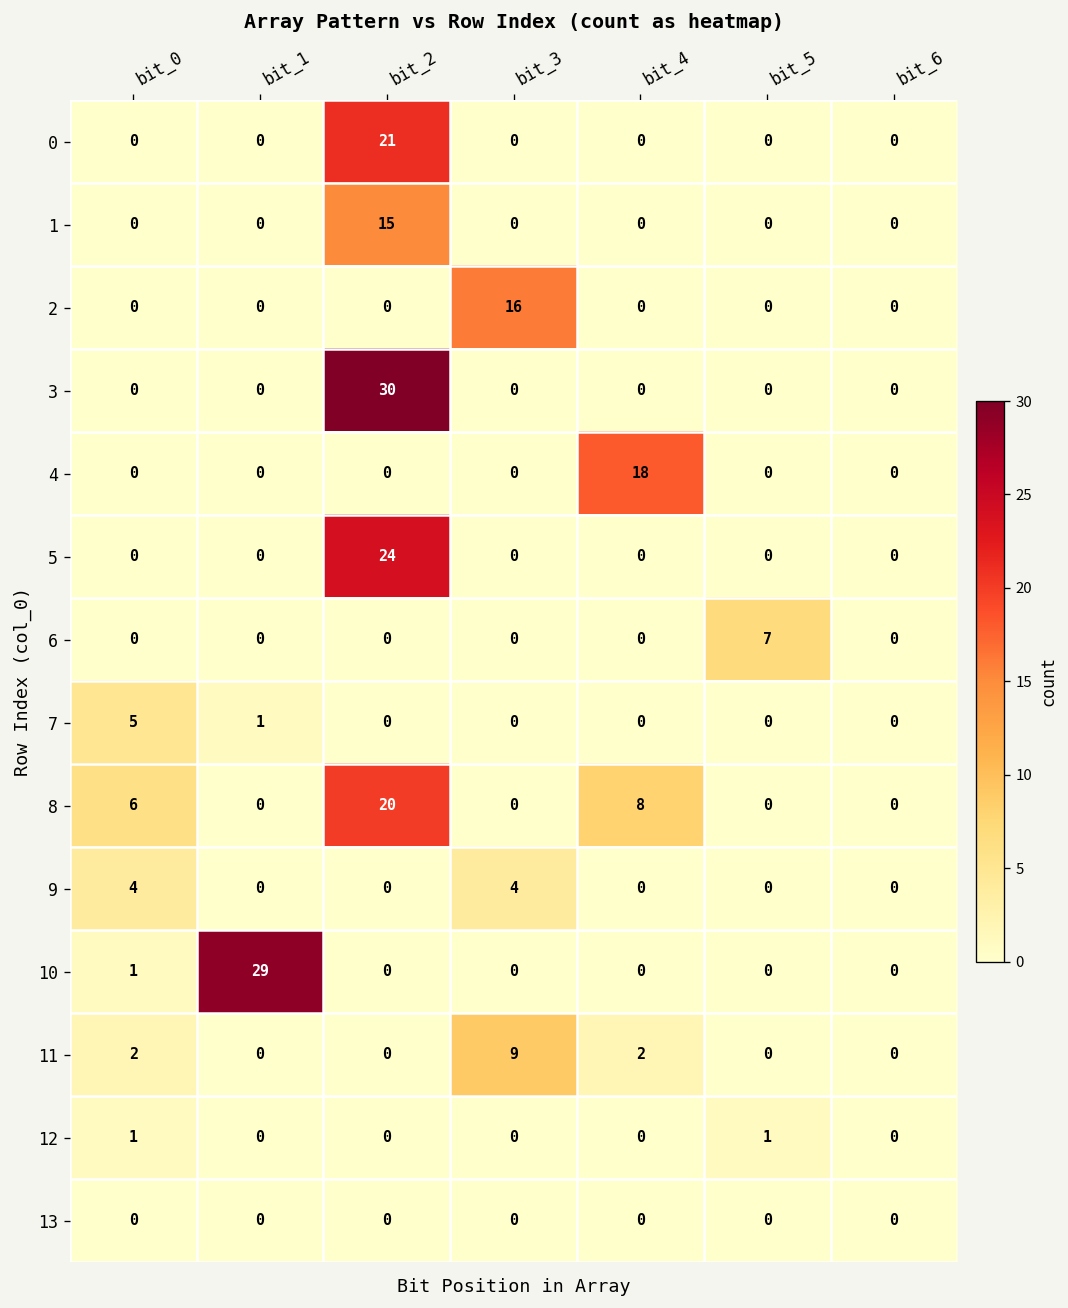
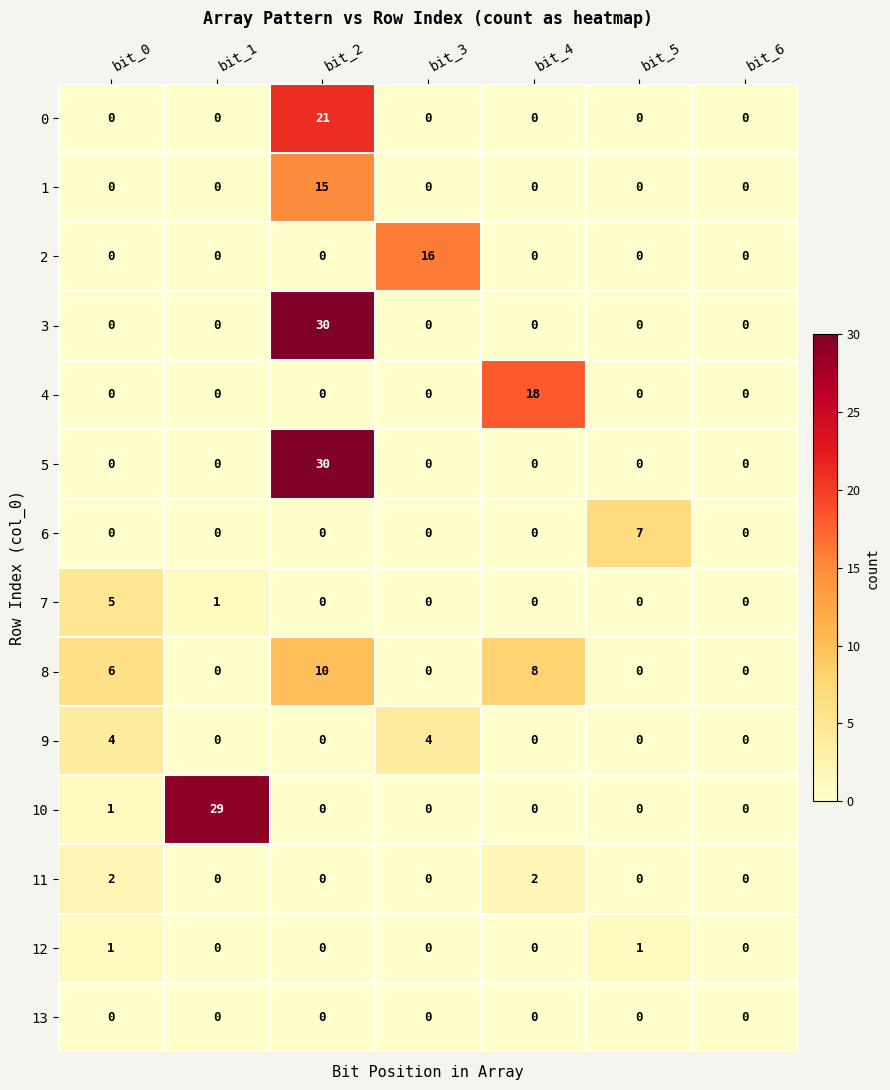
  {
    "0": {
      "bit_0": 0,
      "bit_1": 0,
      "bit_2": 21,
      "bit_3": 0,
      "bit_4": 0,
      "bit_5": 0,
      "bit_6": 0
    },
    "1": {
      "bit_0": 0,
      "bit_1": 0,
      "bit_2": 15,
      "bit_3": 0,
      "bit_4": 0,
      "bit_5": 0,
      "bit_6": 0
    },
    "2": {
      "bit_0": 0,
      "bit_1": 0,
      "bit_2": 0,
      "bit_3": 16,
      "bit_4": 0,
      "bit_5": 0,
      "bit_6": 0
    },
    "3": {
      "bit_0": 0,
      "bit_1": 0,
      "bit_2": 30,
      "bit_3": 0,
      "bit_4": 0,
      "bit_5": 0,
      "bit_6": 0
    },
    "4": {
      "bit_0": 0,
      "bit_1": 0,
      "bit_2": 0,
      "bit_3": 0,
      "bit_4": 18,
      "bit_5": 0,
      "bit_6": 0
    },
    "5": {
      "bit_0": 0,
      "bit_1": 0,
-     "bit_2": 24,
+     "bit_2": 30,
      "bit_3": 0,
      "bit_4": 0,
      "bit_5": 0,
      "bit_6": 0
    },
    "6": {
      "bit_0": 0,
      "bit_1": 0,
      "bit_2": 0,
      "bit_3": 0,
      "bit_4": 0,
      "bit_5": 7,
      "bit_6": 0
    },
    "7": {
      "bit_0": 5,
      "bit_1": 1,
      "bit_2": 0,
      "bit_3": 0,
      "bit_4": 0,
      "bit_5": 0,
      "bit_6": 0
    },
    "8": {
      "bit_0": 6,
      "bit_1": 0,
-     "bit_2": 20,
+     "bit_2": 10,
      "bit_3": 0,
      "bit_4": 8,
      "bit_5": 0,
      "bit_6": 0
    },
    "9": {
      "bit_0": 4,
      "bit_1": 0,
      "bit_2": 0,
      "bit_3": 4,
      "bit_4": 0,
      "bit_5": 0,
      "bit_6": 0
    },
    "10": {
      "bit_0": 1,
      "bit_1": 29,
      "bit_2": 0,
      "bit_3": 0,
      "bit_4": 0,
      "bit_5": 0,
      "bit_6": 0
    },
    "11": {
      "bit_0": 2,
      "bit_1": 0,
      "bit_2": 0,
-     "bit_3": 9,
+     "bit_3": 0,
      "bit_4": 2,
      "bit_5": 0,
      "bit_6": 0
    },
    "12": {
      "bit_0": 1,
      "bit_1": 0,
      "bit_2": 0,
      "bit_3": 0,
      "bit_4": 0,
      "bit_5": 1,
      "bit_6": 0
    },
    "13": {
      "bit_0": 0,
      "bit_1": 0,
      "bit_2": 0,
      "bit_3": 0,
      "bit_4": 0,
      "bit_5": 0,
      "bit_6": 0
    }
  }
